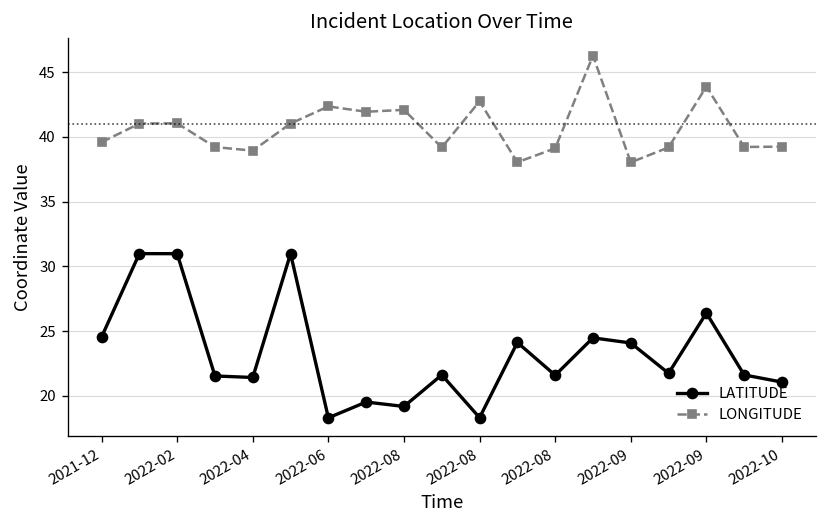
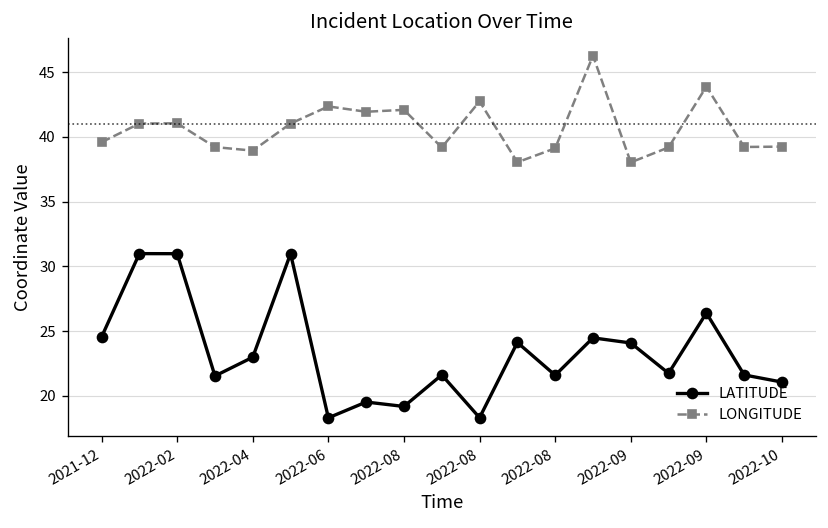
  {
    "LATITUDE": {
      "2021-12": 24.5,
-     "2022-04": 21.4
+     "2022-04": 23.0
    },
    "LONGITUDE": {
      "2021-12": 39.6,
      "2022-04": 38.9
    }
  }
